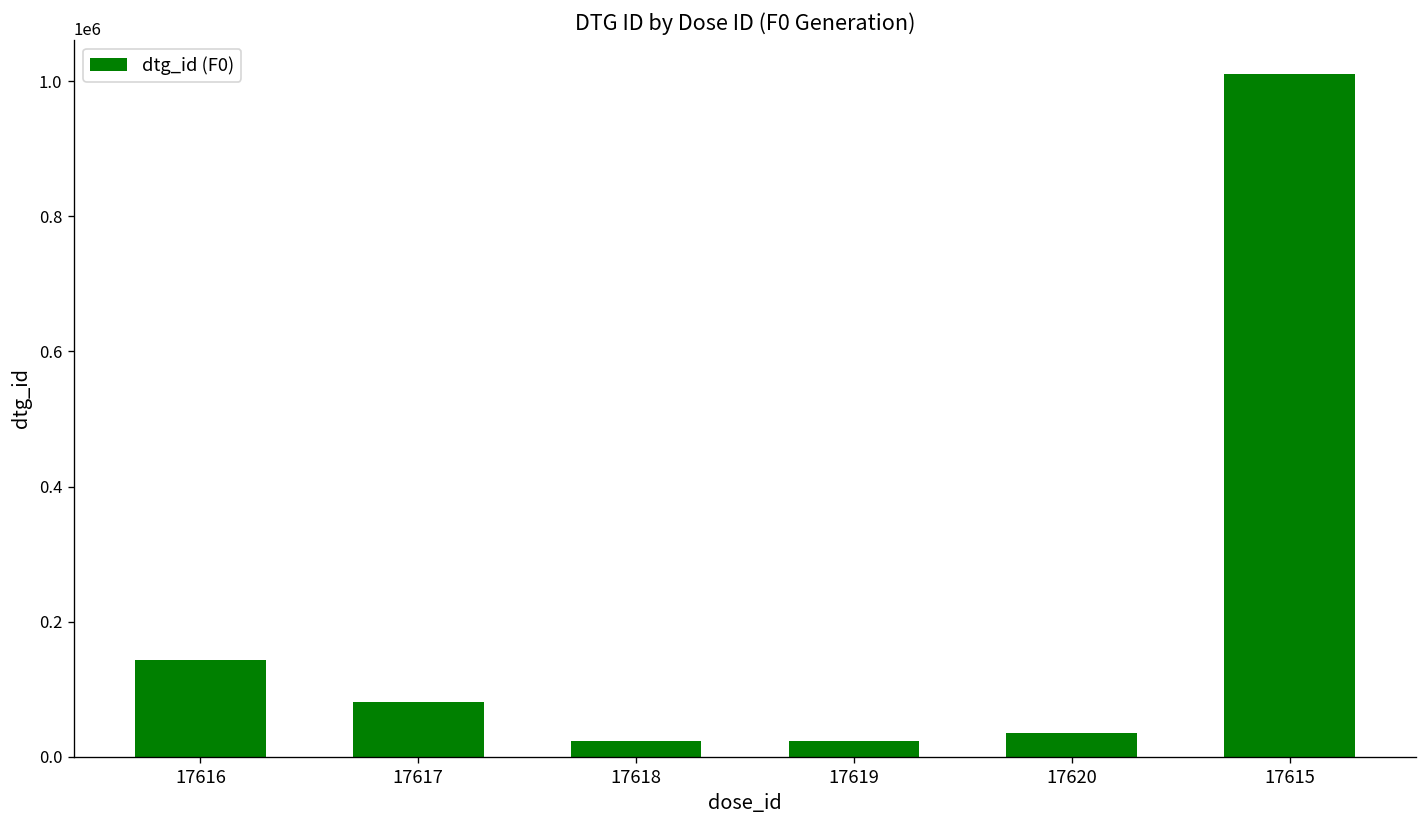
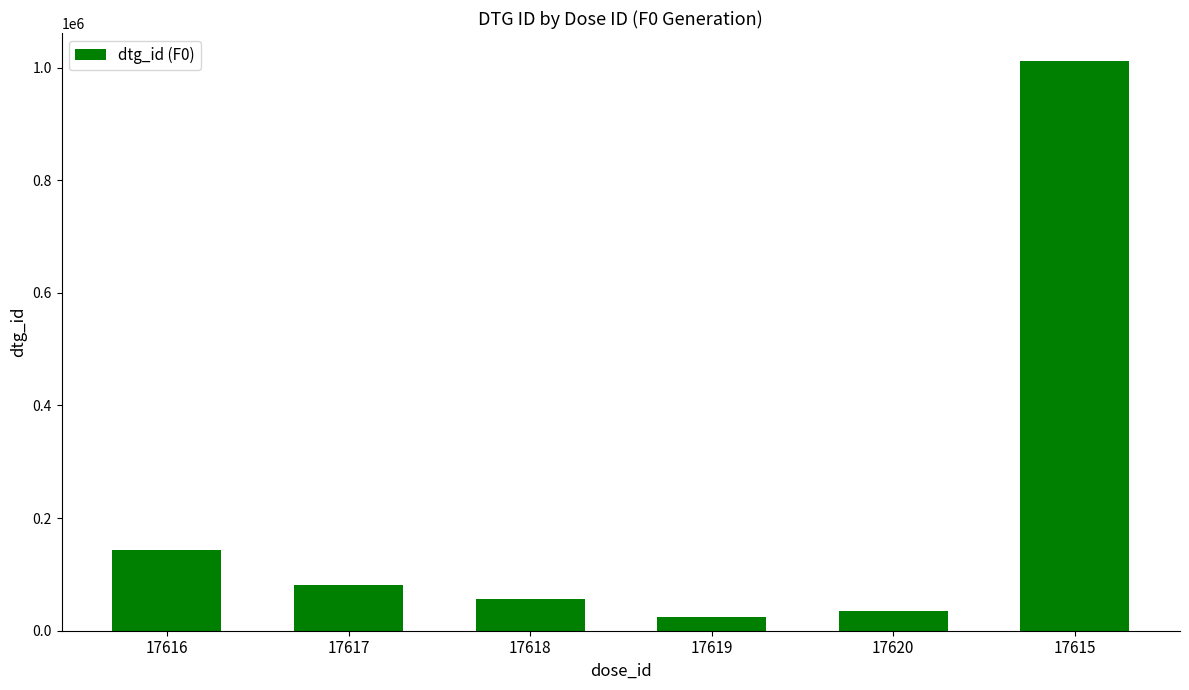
  {
    "17616": 140000,
    "17617": 80000,
-   "17618": 20000,
+   "17618": 60000,
    "17619": 20000,
    "17620": 30000,
    "17615": 1010000
  }
